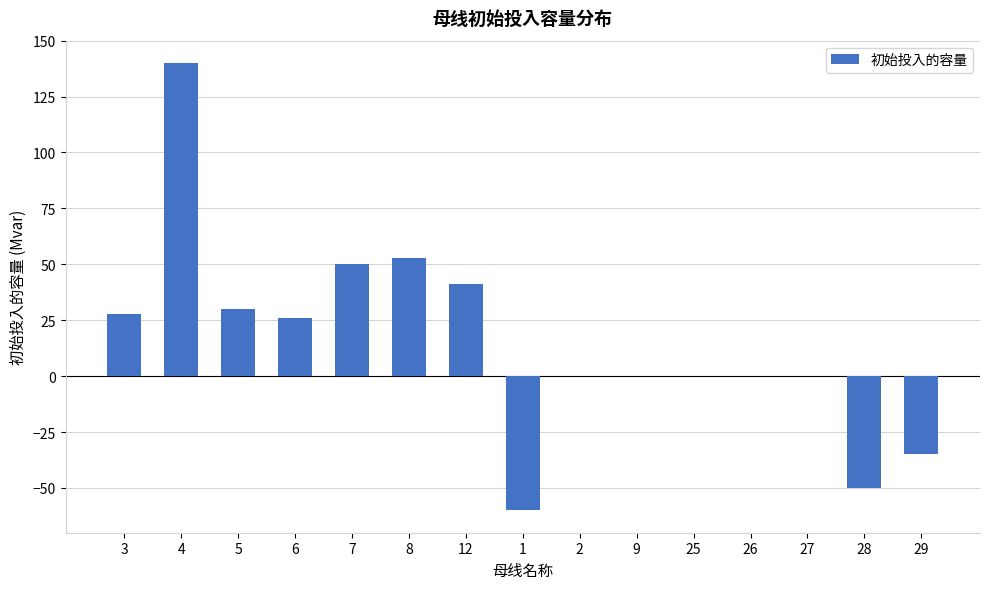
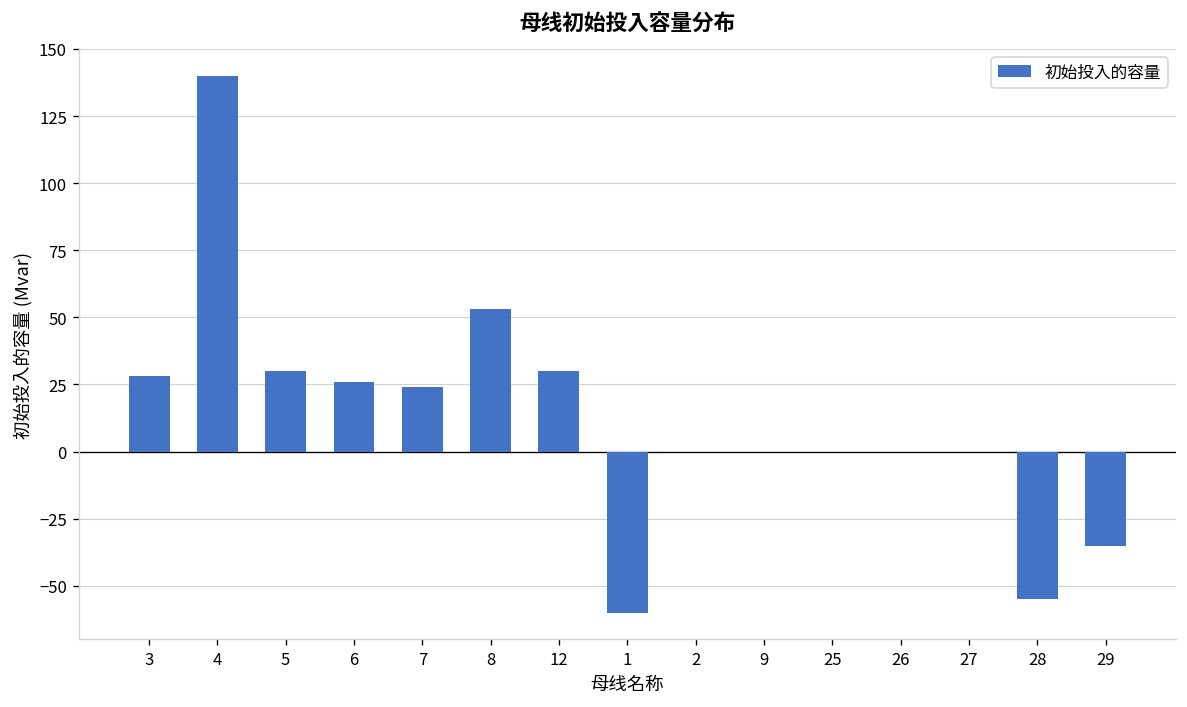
  {
    "3": 28,
    "4": 140,
    "5": 30,
    "6": 26,
-   "7": 50,
+   "7": 24,
    "8": 53,
-   "12": 41,
+   "12": 30,
    "1": -60,
    "2": 0,
    "9": 0,
    "25": 0,
    "26": 0,
    "27": 0,
-   "28": -50,
+   "28": -55,
    "29": -35
  }
